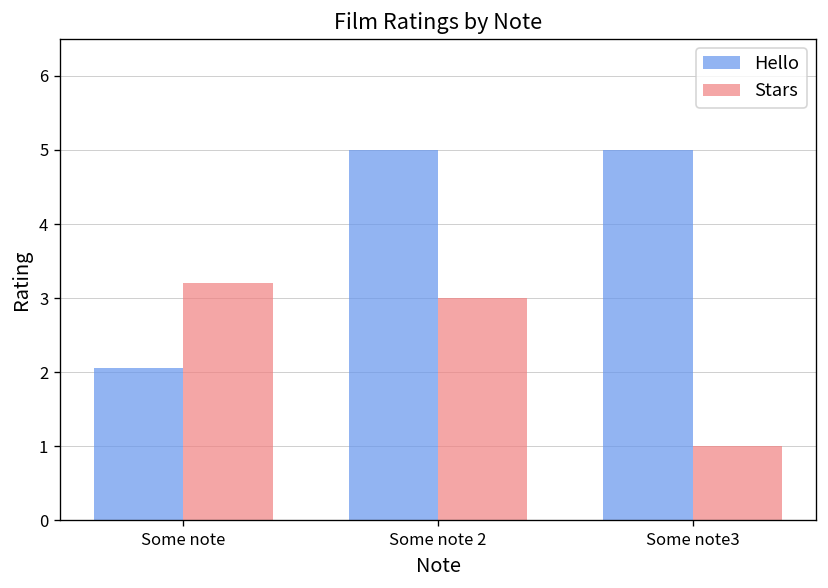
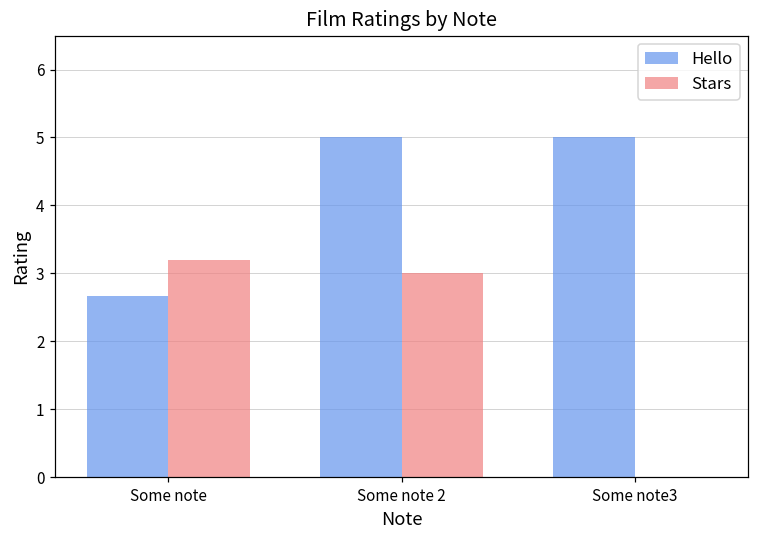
  {
    "Hello": {
-     "Some note": 2.1,
+     "Some note": 2.7,
      "Some note 2": 5.0,
      "Some note3": 5.0
    },
    "Stars": {
      "Some note": 3.2,
      "Some note 2": 3,
-     "Some note3": 1
+     "Some note3": 0
    }
  }
